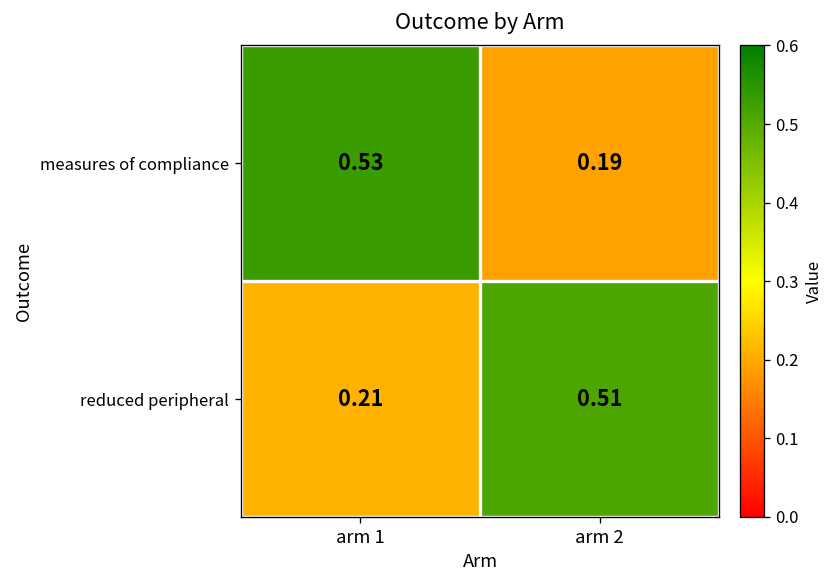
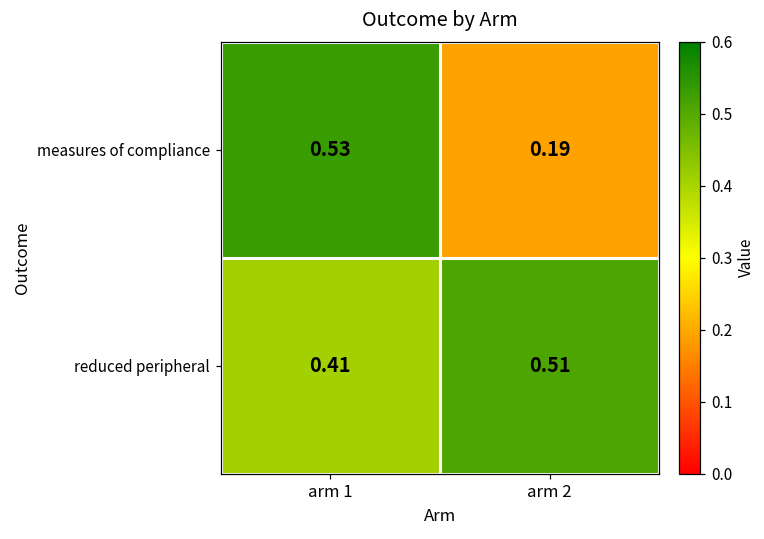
  {
    "measures of compliance": {
      "arm 1": 0.53,
      "arm 2": 0.19
    },
    "reduced peripheral": {
-     "arm 1": 0.21,
+     "arm 1": 0.41,
      "arm 2": 0.51
    }
  }
